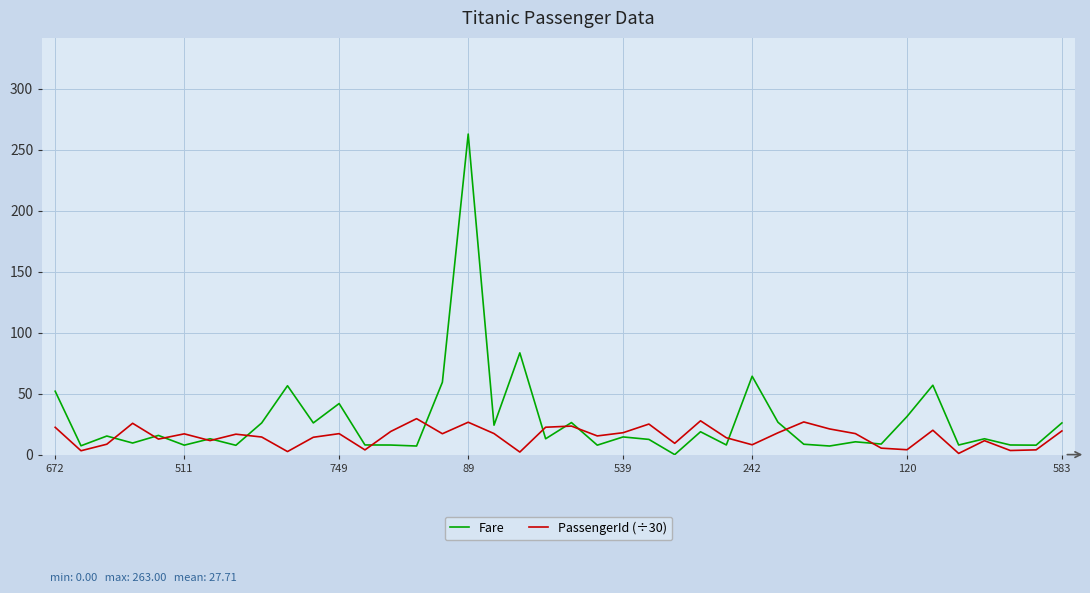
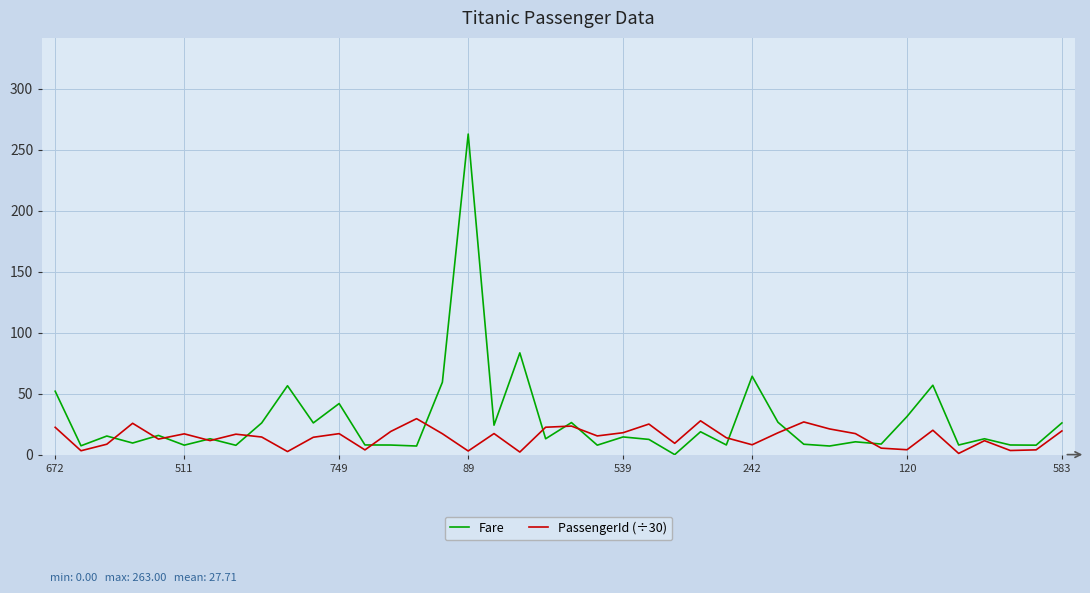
  {
    "Fare": {
      "672": 52,
      "511": 8,
      "749": 42,
      "89": 263,
      "539": 15,
      "242": 64,
      "120": 31,
      "583": 26
    },
    "PassengerId (÷30)": {
      "672": 22,
      "511": 17,
      "749": 17,
-     "89": 27,
+     "89": 3,
      "539": 18,
      "242": 8,
      "120": 4,
      "583": 19
    }
  }
